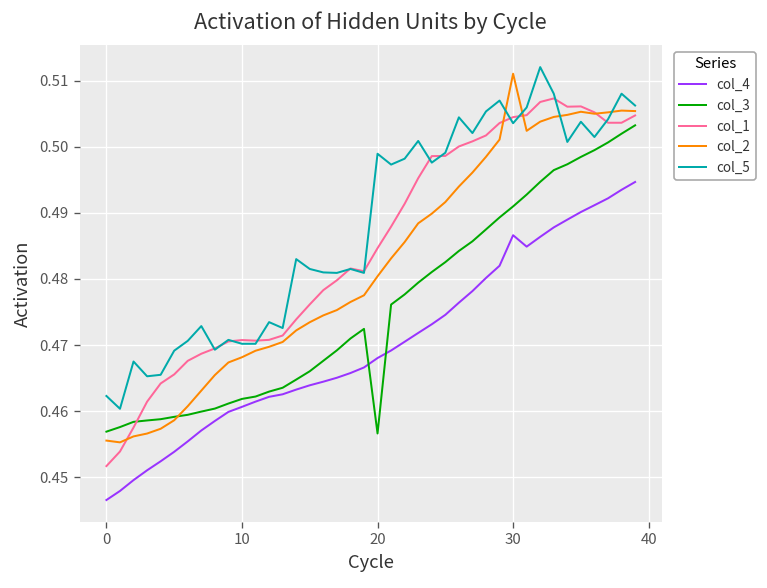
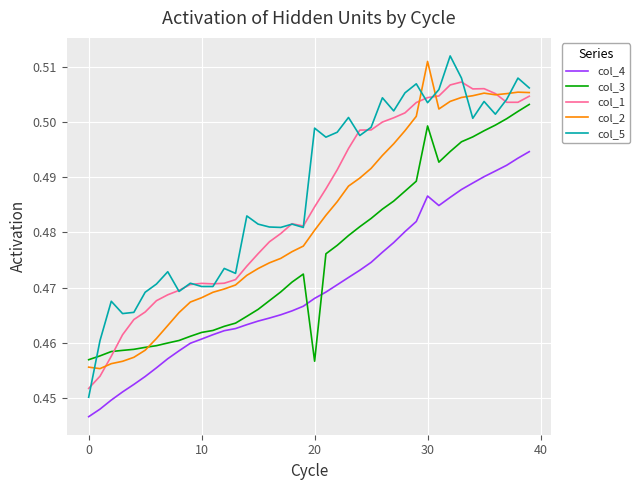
  {
    "col_4": {
      "0": 0.447,
      "10": 0.461,
      "20": 0.468,
      "30": 0.487
    },
    "col_3": {
      "0": 0.457,
      "10": 0.462,
      "20": 0.457,
-     "30": 0.491
+     "30": 0.499
    },
    "col_1": {
      "0": 0.452,
      "10": 0.471,
      "20": 0.485,
      "30": 0.505
    },
    "col_2": {
      "0": 0.456,
      "10": 0.468,
      "20": 0.480,
      "30": 0.511
    },
    "col_5": {
-     "0": 0.462,
+     "0": 0.450,
      "10": 0.470,
      "20": 0.499,
      "30": 0.504
    }
  }
